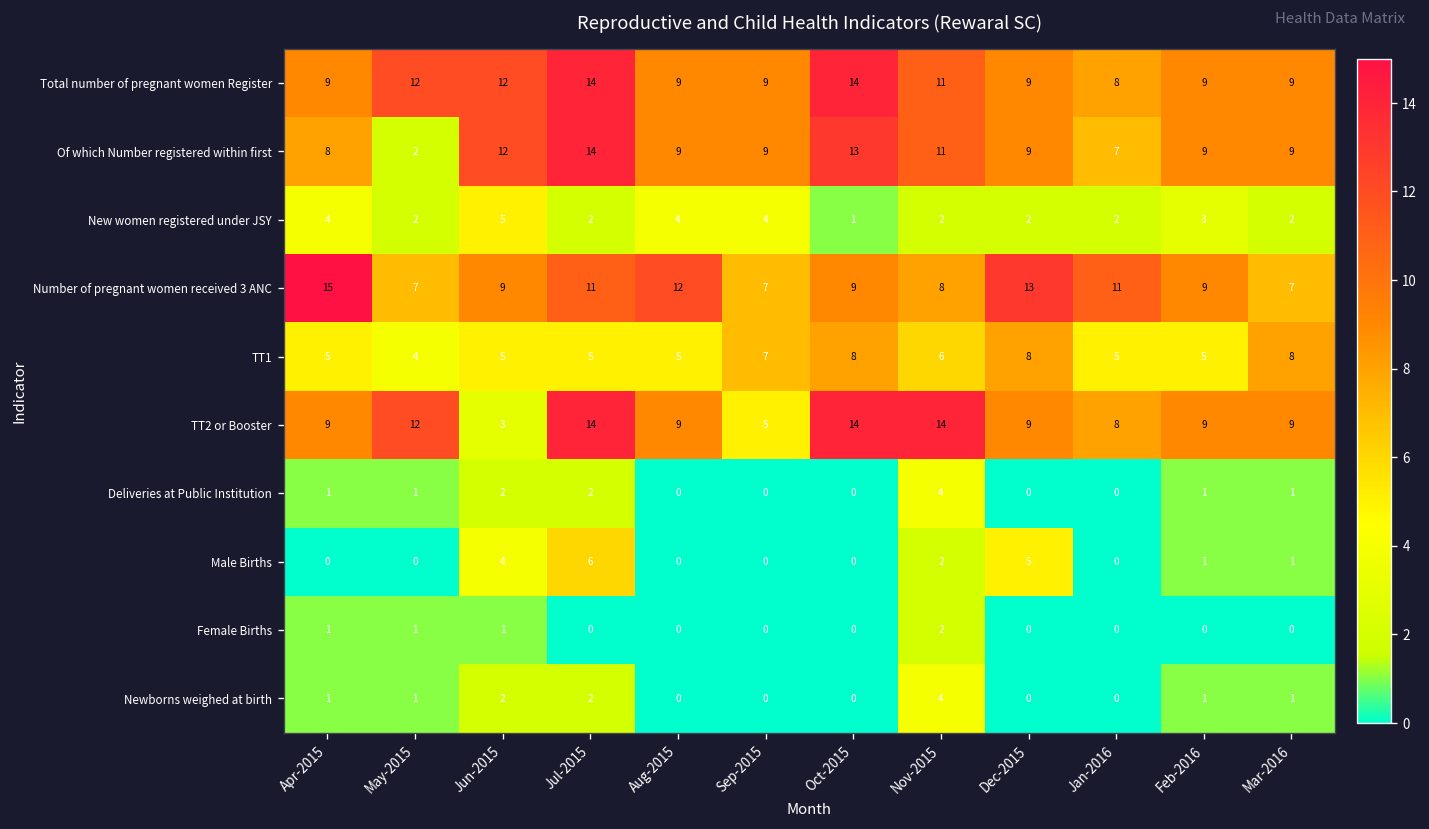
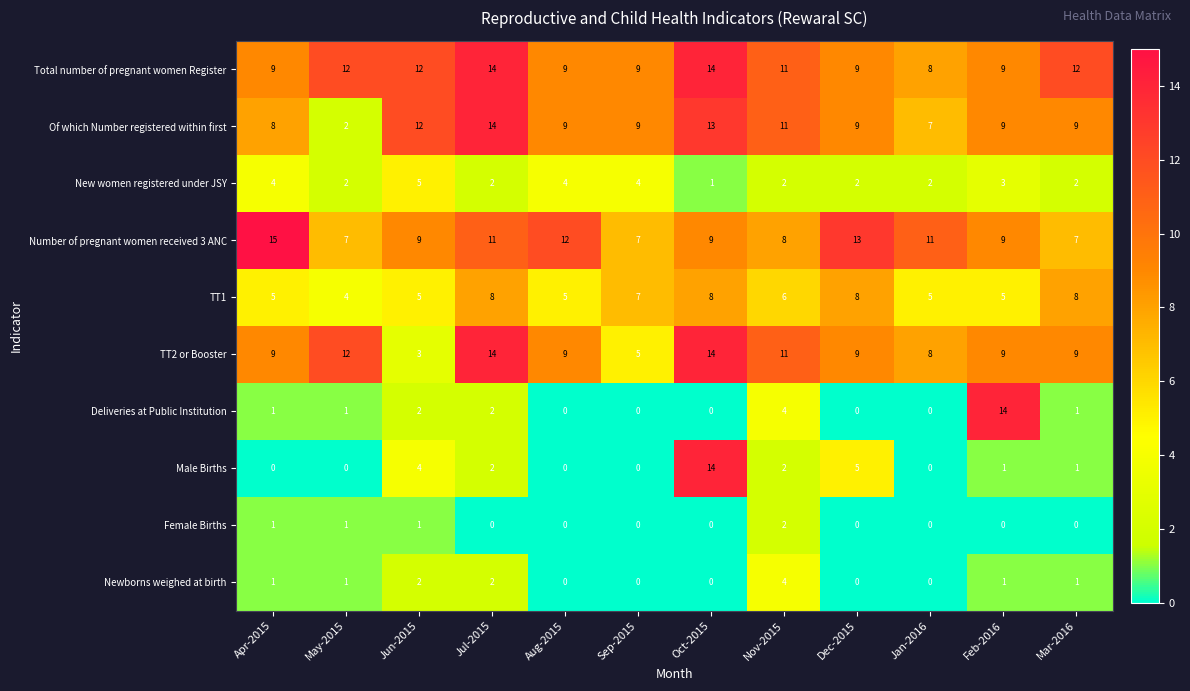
  {
    "Total number of pregnant women Register": {
      "Apr-2015": 9,
      "May-2015": 12,
      "Jun-2015": 12,
      "Jul-2015": 14,
      "Aug-2015": 9,
      "Sep-2015": 9,
      "Oct-2015": 14,
      "Nov-2015": 11,
      "Dec-2015": 9,
      "Jan-2016": 8,
      "Feb-2016": 9,
-     "Mar-2016": 9
+     "Mar-2016": 12
    },
    "Of which Number registered within first": {
      "Apr-2015": 8,
      "May-2015": 2,
      "Jun-2015": 12,
      "Jul-2015": 14,
      "Aug-2015": 9,
      "Sep-2015": 9,
      "Oct-2015": 13,
      "Nov-2015": 11,
      "Dec-2015": 9,
      "Jan-2016": 7,
      "Feb-2016": 9,
      "Mar-2016": 9
    },
    "New women registered under JSY": {
      "Apr-2015": 4,
      "May-2015": 2,
      "Jun-2015": 5,
      "Jul-2015": 2,
      "Aug-2015": 4,
      "Sep-2015": 4,
      "Oct-2015": 1,
      "Nov-2015": 2,
      "Dec-2015": 2,
      "Jan-2016": 2,
      "Feb-2016": 3,
      "Mar-2016": 2
    },
    "Number of pregnant women received 3 ANC": {
      "Apr-2015": 15,
      "May-2015": 7,
      "Jun-2015": 9,
      "Jul-2015": 11,
      "Aug-2015": 12,
      "Sep-2015": 7,
      "Oct-2015": 9,
      "Nov-2015": 8,
      "Dec-2015": 13,
      "Jan-2016": 11,
      "Feb-2016": 9,
      "Mar-2016": 7
    },
    "TT1": {
      "Apr-2015": 5,
      "May-2015": 4,
      "Jun-2015": 5,
-     "Jul-2015": 5,
+     "Jul-2015": 8,
      "Aug-2015": 5,
      "Sep-2015": 7,
      "Oct-2015": 8,
      "Nov-2015": 6,
      "Dec-2015": 8,
      "Jan-2016": 5,
      "Feb-2016": 5,
      "Mar-2016": 8
    },
    "TT2 or Booster": {
      "Apr-2015": 9,
      "May-2015": 12,
      "Jun-2015": 3,
      "Jul-2015": 14,
      "Aug-2015": 9,
      "Sep-2015": 5,
      "Oct-2015": 14,
-     "Nov-2015": 14,
+     "Nov-2015": 11,
      "Dec-2015": 9,
      "Jan-2016": 8,
      "Feb-2016": 9,
      "Mar-2016": 9
    },
    "Deliveries at Public Institution": {
      "Apr-2015": 1,
      "May-2015": 1,
      "Jun-2015": 2,
      "Jul-2015": 2,
      "Aug-2015": 0,
      "Sep-2015": 0,
      "Oct-2015": 0,
      "Nov-2015": 4,
      "Dec-2015": 0,
      "Jan-2016": 0,
-     "Feb-2016": 1,
+     "Feb-2016": 14,
      "Mar-2016": 1
    },
    "Male Births": {
      "Apr-2015": 0,
      "May-2015": 0,
      "Jun-2015": 4,
-     "Jul-2015": 6,
+     "Jul-2015": 2,
      "Aug-2015": 0,
      "Sep-2015": 0,
-     "Oct-2015": 0,
+     "Oct-2015": 14,
      "Nov-2015": 2,
      "Dec-2015": 5,
      "Jan-2016": 0,
      "Feb-2016": 1,
      "Mar-2016": 1
    },
    "Female Births": {
      "Apr-2015": 1,
      "May-2015": 1,
      "Jun-2015": 1,
      "Jul-2015": 0,
      "Aug-2015": 0,
      "Sep-2015": 0,
      "Oct-2015": 0,
      "Nov-2015": 2,
      "Dec-2015": 0,
      "Jan-2016": 0,
      "Feb-2016": 0,
      "Mar-2016": 0
    },
    "Newborns weighed at birth": {
      "Apr-2015": 1,
      "May-2015": 1,
      "Jun-2015": 2,
      "Jul-2015": 2,
      "Aug-2015": 0,
      "Sep-2015": 0,
      "Oct-2015": 0,
      "Nov-2015": 4,
      "Dec-2015": 0,
      "Jan-2016": 0,
      "Feb-2016": 1,
      "Mar-2016": 1
    }
  }
